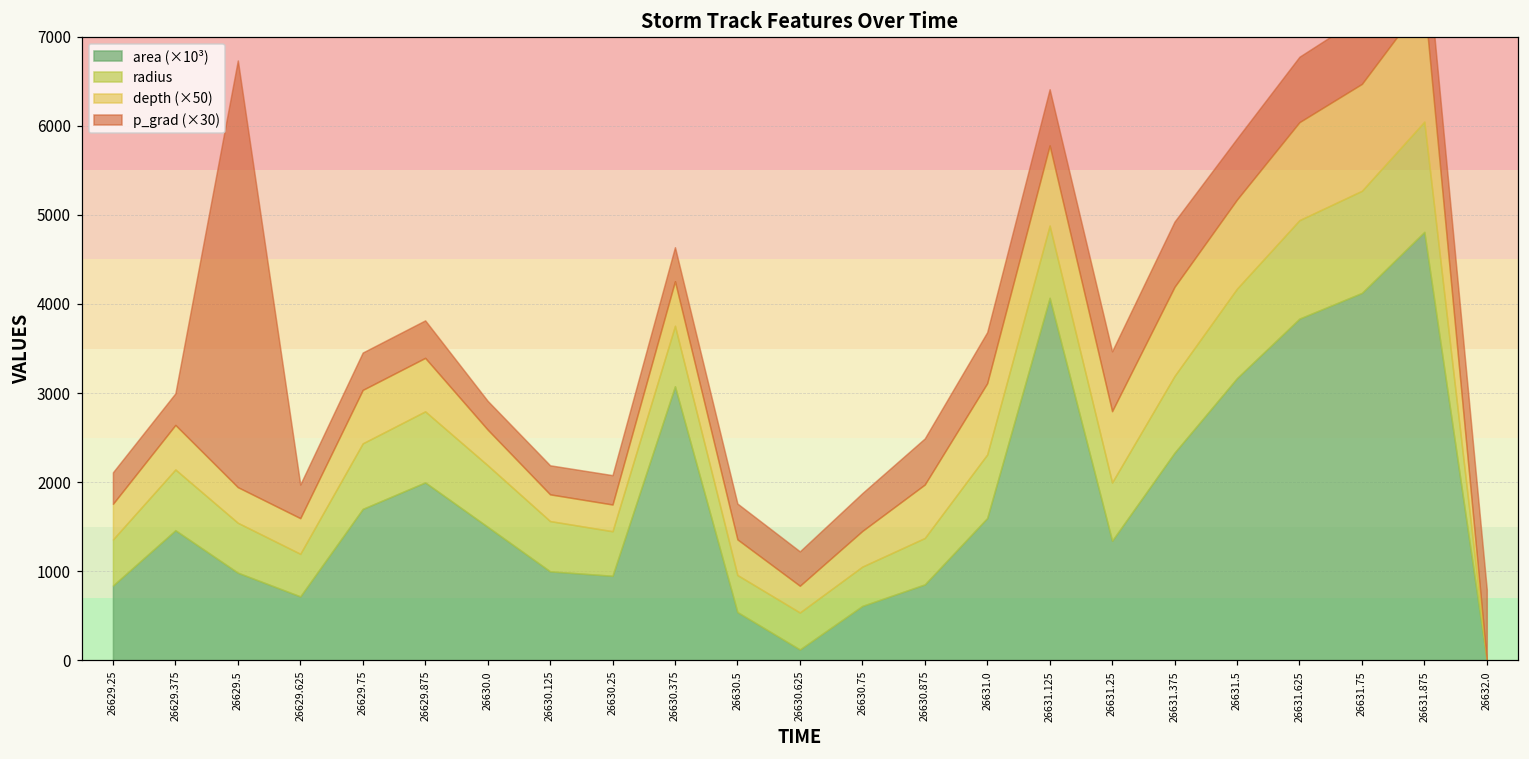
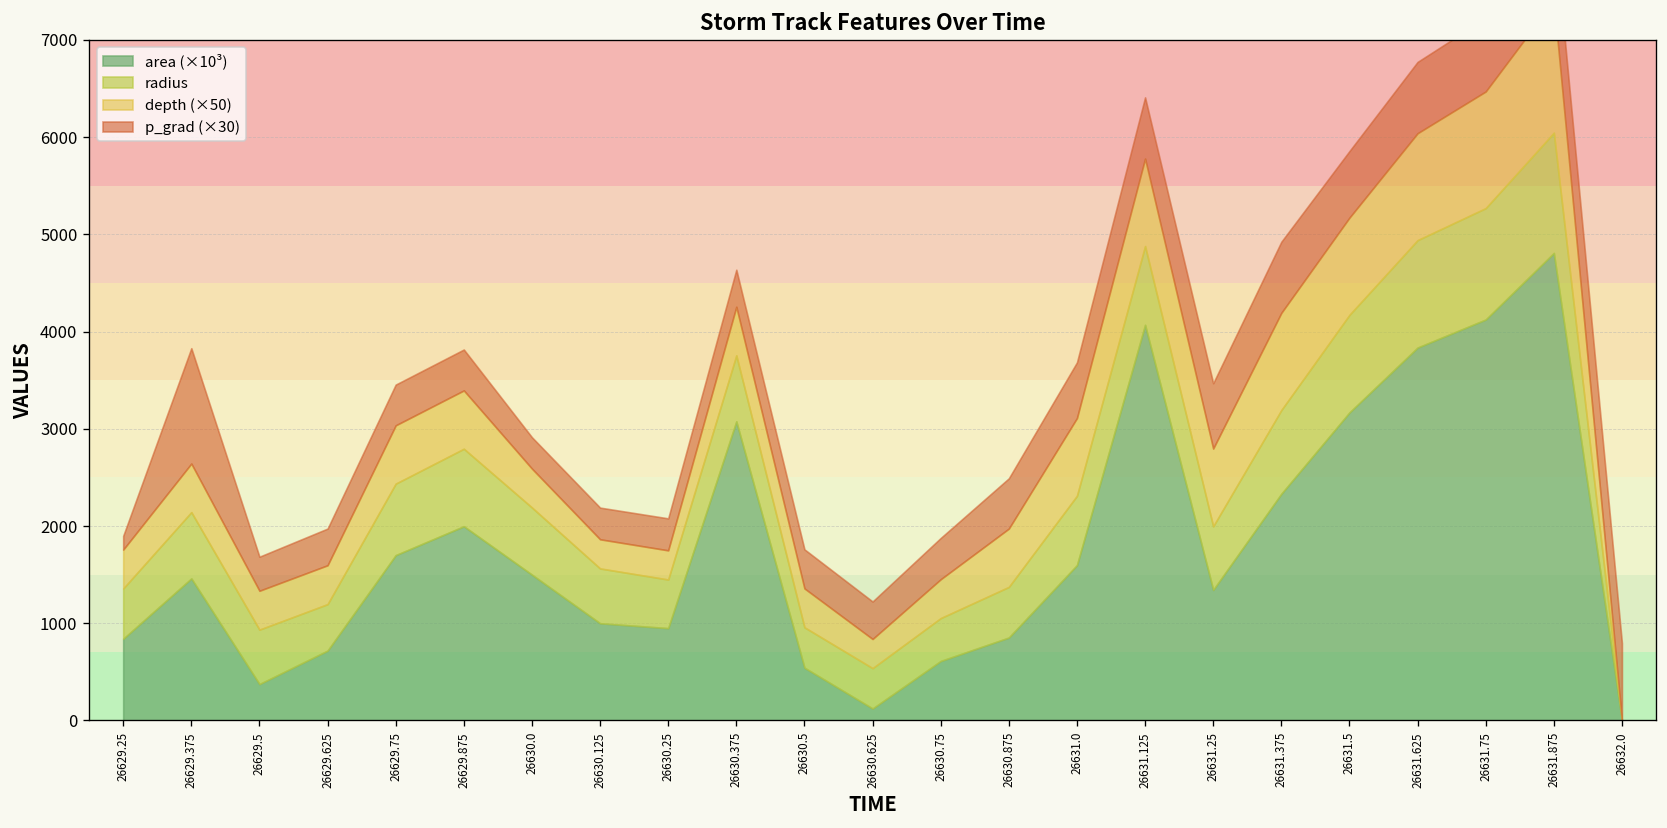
  {
    "area (×10³)": {
      "26629.25": 800,
      "26629.375": 1500,
-     "26629.5": 1000,
+     "26629.5": 400,
      "26629.625": 700,
      "26629.75": 1700,
      "26629.875": 2000,
      "26630.0": 1500,
      "26630.125": 1000,
      "26630.25": 900,
      "26630.375": 3100,
      "26630.5": 500,
      "26630.625": 100,
      "26630.75": 600,
      "26630.875": 900,
      "26631.0": 1600,
      "26631.125": 4100,
      "26631.25": 1300,
      "26631.375": 2300,
      "26631.5": 3200,
      "26631.625": 3800,
      "26631.75": 4100,
      "26631.875": 4800
    },
    "p_grad (×30)": {
-     "26629.25": 400,
-     "26629.375": 400,
-     "26629.5": 4800,
+     "26629.25": 100,
+     "26629.375": 1200,
+     "26629.5": 400,
      "26629.625": 400,
      "26629.75": 400,
      "26629.875": 400,
      "26630.0": 300,
      "26630.125": 300,
      "26630.25": 300,
      "26630.375": 400,
      "26630.5": 400,
      "26630.625": 400,
      "26630.75": 400,
      "26630.875": 500,
      "26631.0": 600,
      "26631.125": 600,
      "26631.25": 700,
      "26631.375": 700,
      "26631.5": 700,
      "26631.625": 700,
      "26632.0": 800
    }
  }
